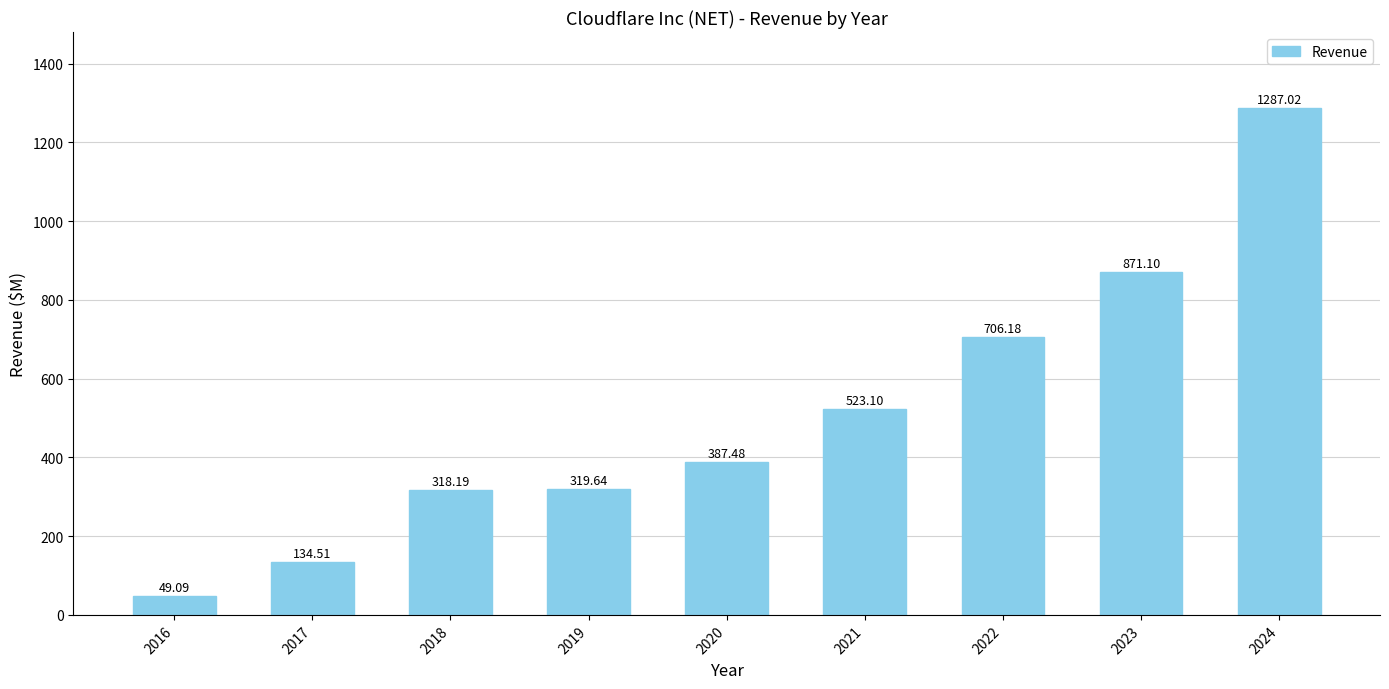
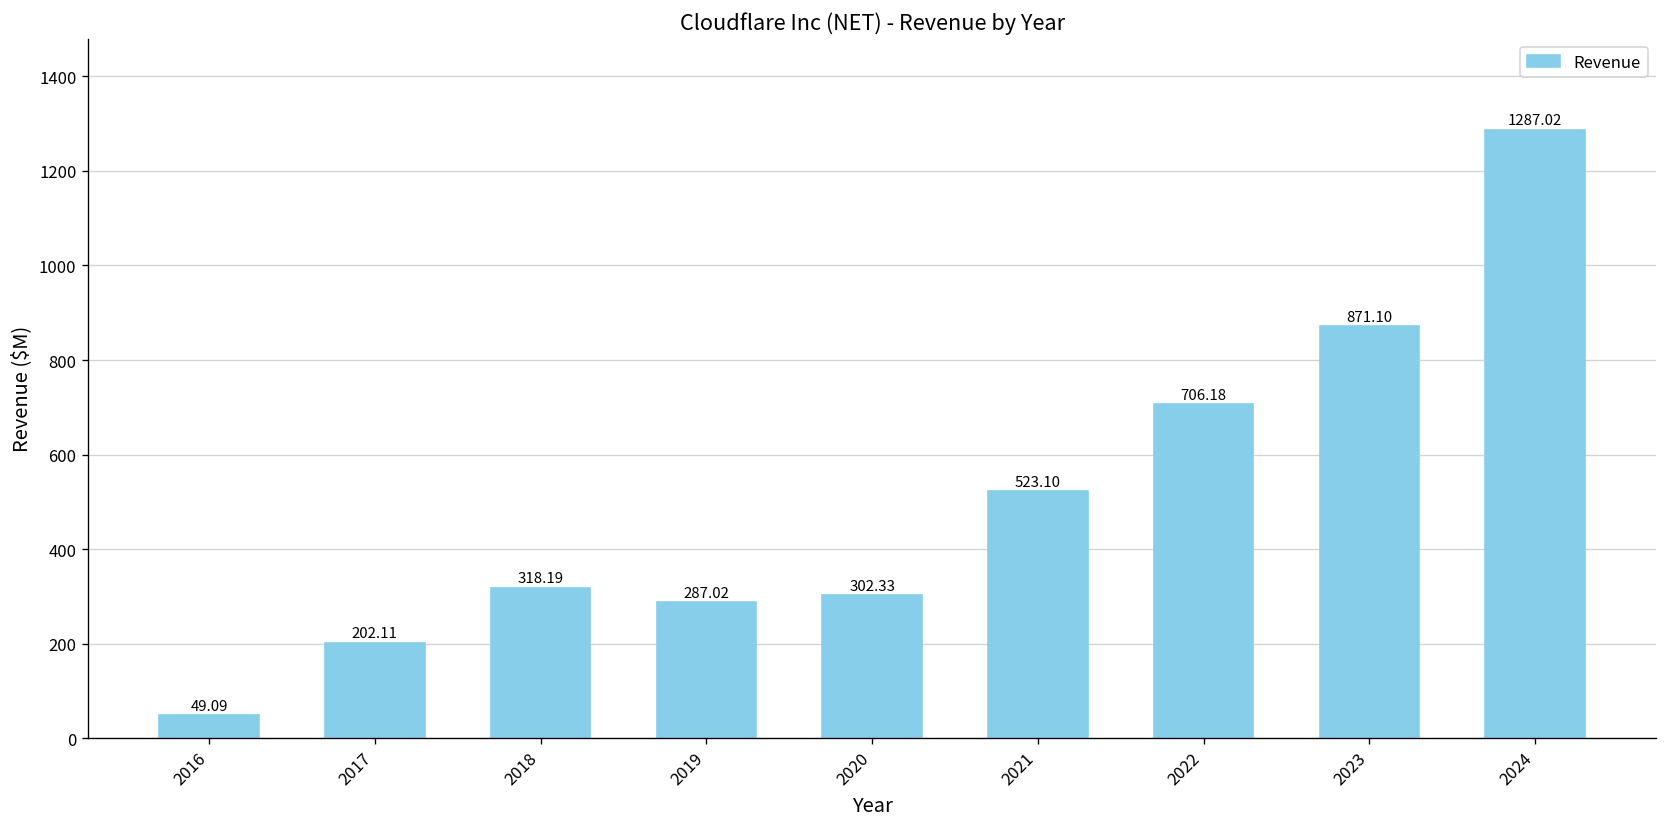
  {
    "2016": 49.09,
-   "2017": 134.51,
+   "2017": 202.11,
    "2018": 318.19,
-   "2019": 319.64,
-   "2020": 387.48,
+   "2019": 287.02,
+   "2020": 302.33,
    "2021": 523.10,
    "2022": 706.18,
    "2023": 871.10,
    "2024": 1287.02
  }
